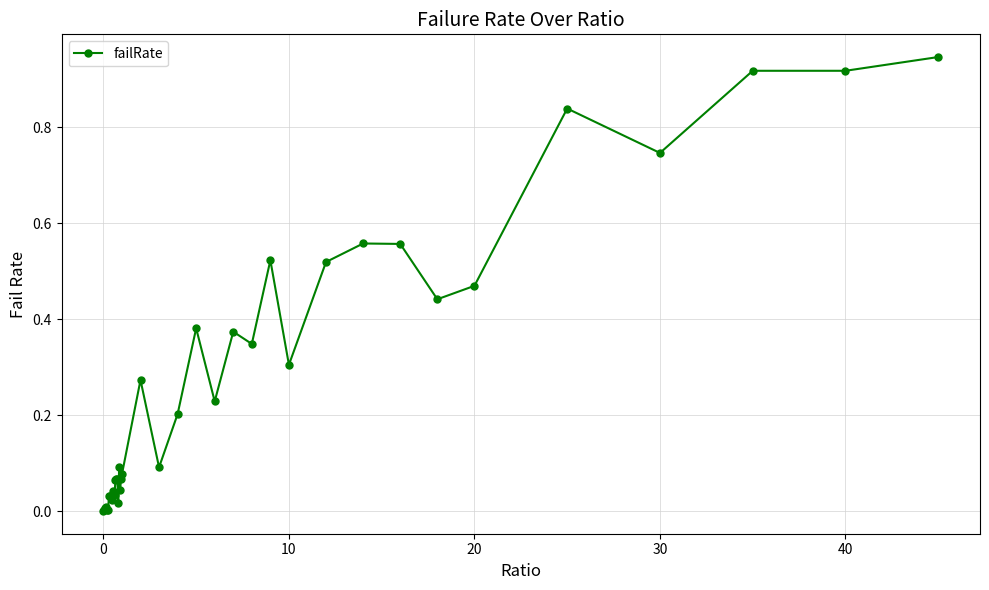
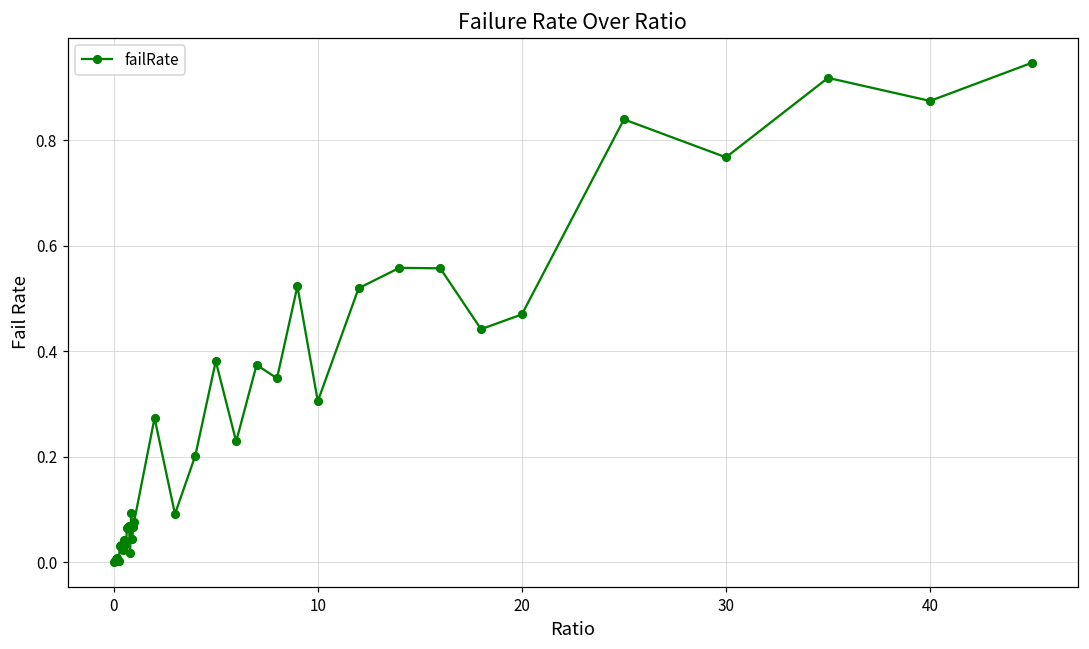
  {
    "0": 0.00,
    "10": 0.30,
    "20": 0.47,
-   "30": 0.75,
-   "40": 0.92
+   "30": 0.77,
+   "40": 0.87
  }
